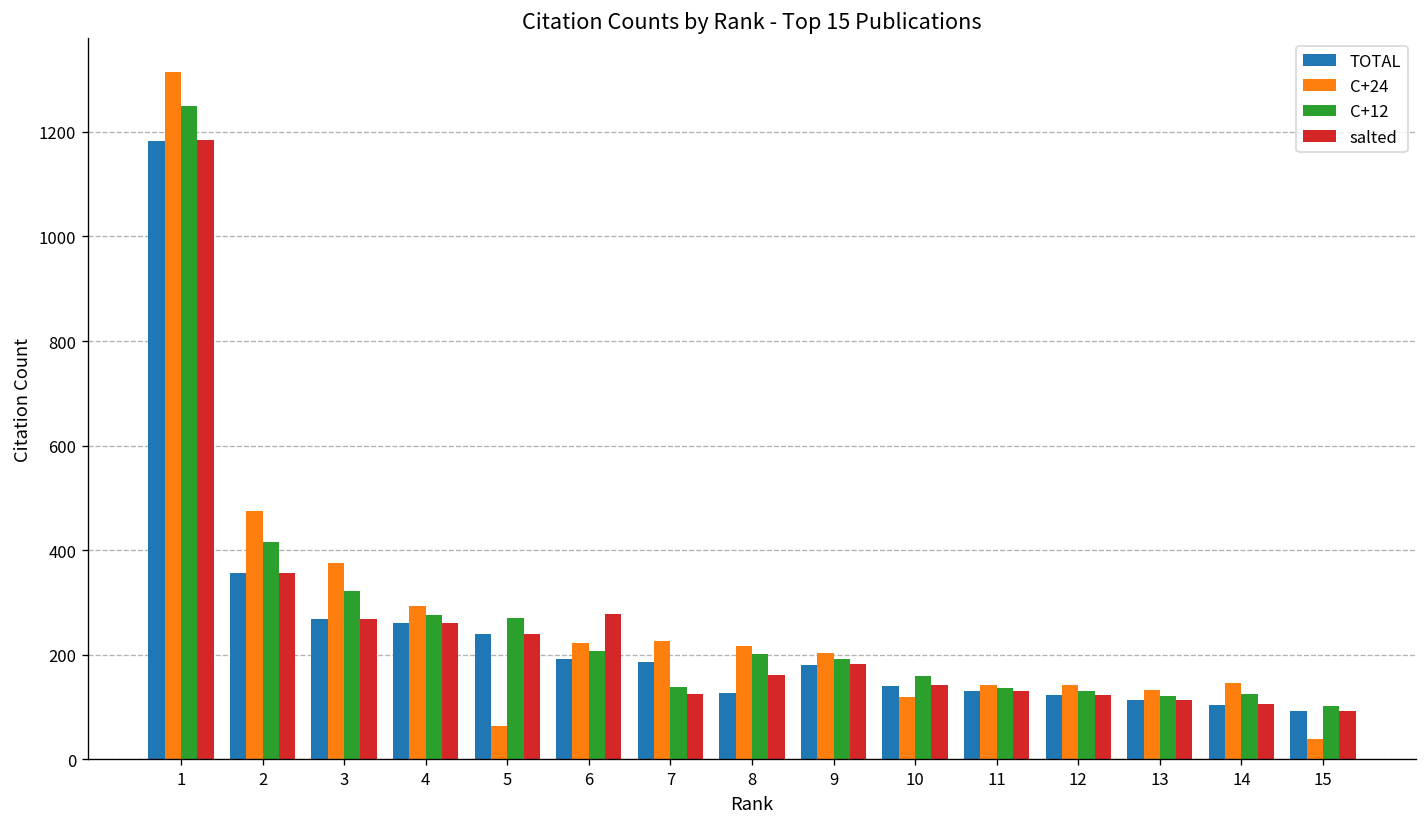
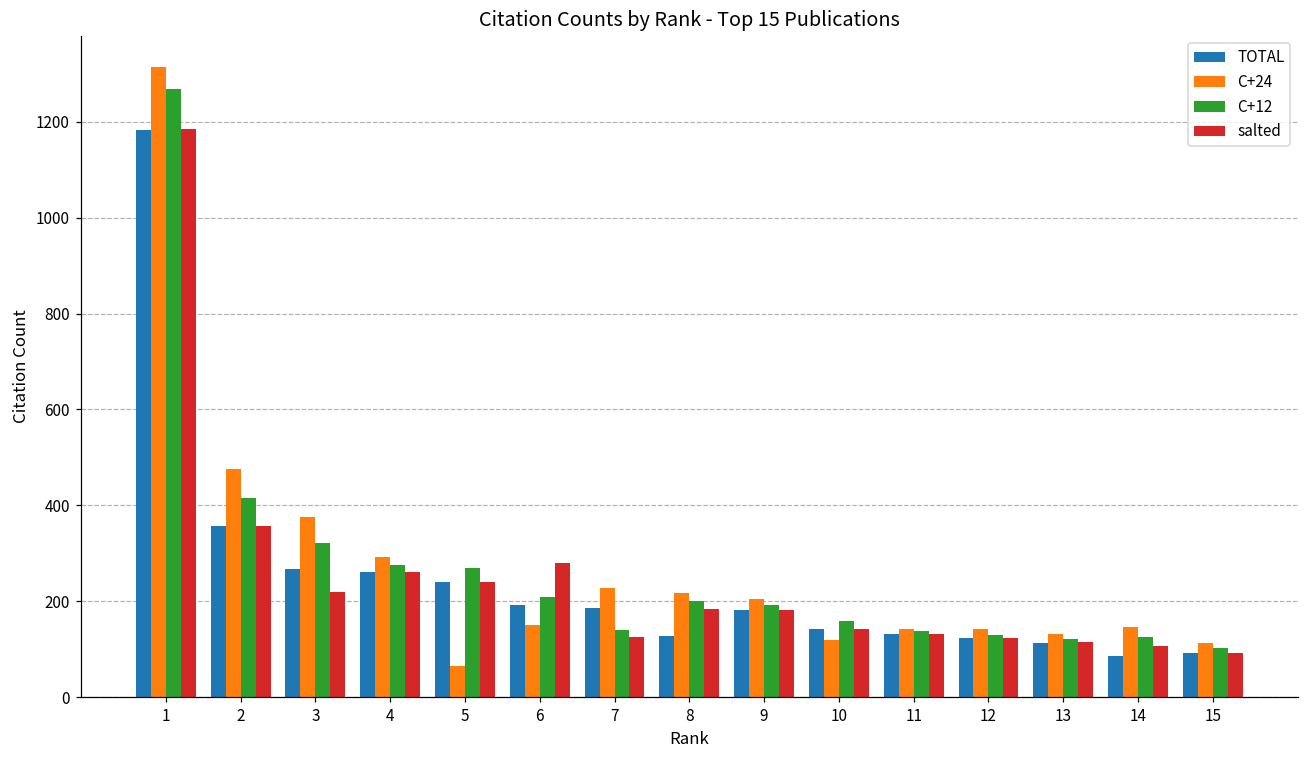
  {
    "TOTAL": {
      "1": 1180,
      "2": 360,
      "3": 270,
      "4": 260,
      "5": 240,
      "6": 190,
      "7": 190,
      "8": 130,
      "9": 180,
      "10": 140,
      "11": 130,
      "12": 120,
      "13": 110,
-     "14": 110,
+     "14": 90,
      "15": 90
    },
    "C+24": {
      "1": 1310,
      "2": 480,
      "3": 380,
      "4": 290,
      "5": 60,
-     "6": 220,
+     "6": 150,
      "7": 230,
      "8": 220,
      "9": 200,
      "10": 120,
      "11": 140,
      "12": 140,
      "13": 130,
      "14": 150,
-     "15": 40
+     "15": 110
    },
    "C+12": {
-     "1": 1250,
+     "1": 1270,
      "2": 420,
      "3": 320,
      "4": 280,
      "5": 270,
      "6": 210,
      "7": 140,
      "8": 200,
      "9": 190,
      "10": 160,
      "11": 140,
      "12": 130,
      "13": 120,
      "14": 130,
      "15": 100
    },
    "salted": {
      "1": 1180,
      "2": 360,
-     "3": 270,
+     "3": 220,
      "4": 260,
      "5": 240,
      "6": 280,
      "7": 130,
-     "8": 160,
+     "8": 180,
      "9": 180,
      "10": 140,
      "11": 130,
      "12": 120,
      "13": 110,
      "14": 110,
      "15": 90
    }
  }
